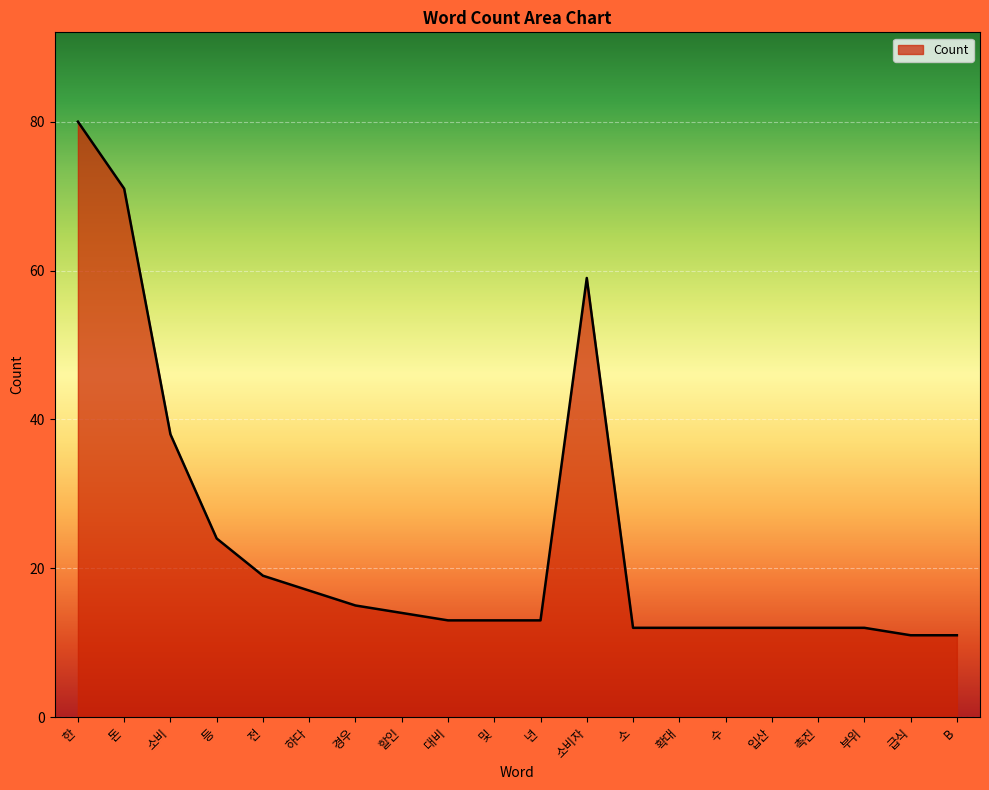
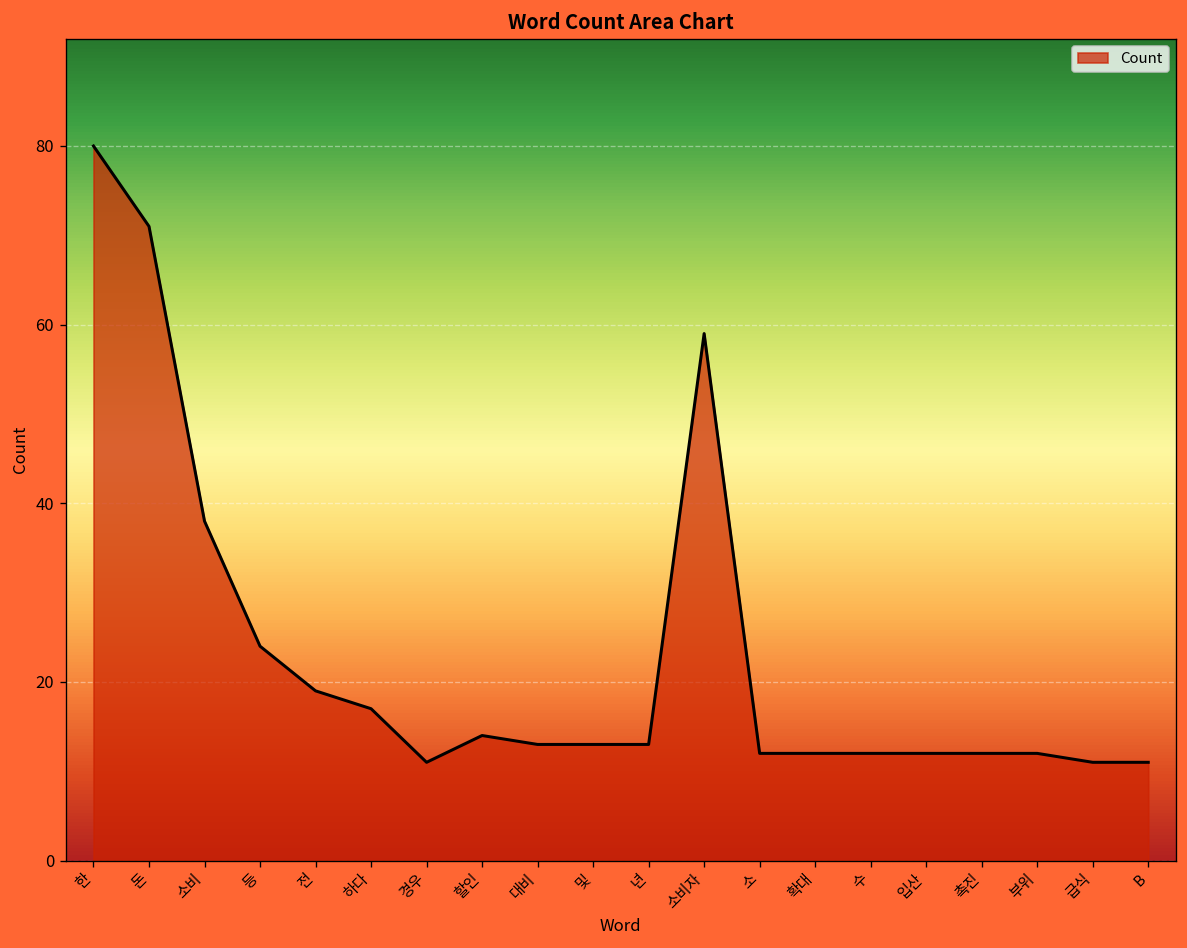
  {
    "한": 80,
    "돈": 71,
    "소비": 38,
    "등": 24,
    "전": 19,
    "하다": 17,
-   "경우": 15,
+   "경우": 11,
    "할인": 14,
    "대비": 13,
    "및": 13,
    "년": 13,
    "소비자": 59,
    "소": 12,
    "확대": 12,
    "수": 12,
    "입산": 12,
    "촉진": 12,
    "부위": 12,
    "급식": 11,
    "B": 11
  }
